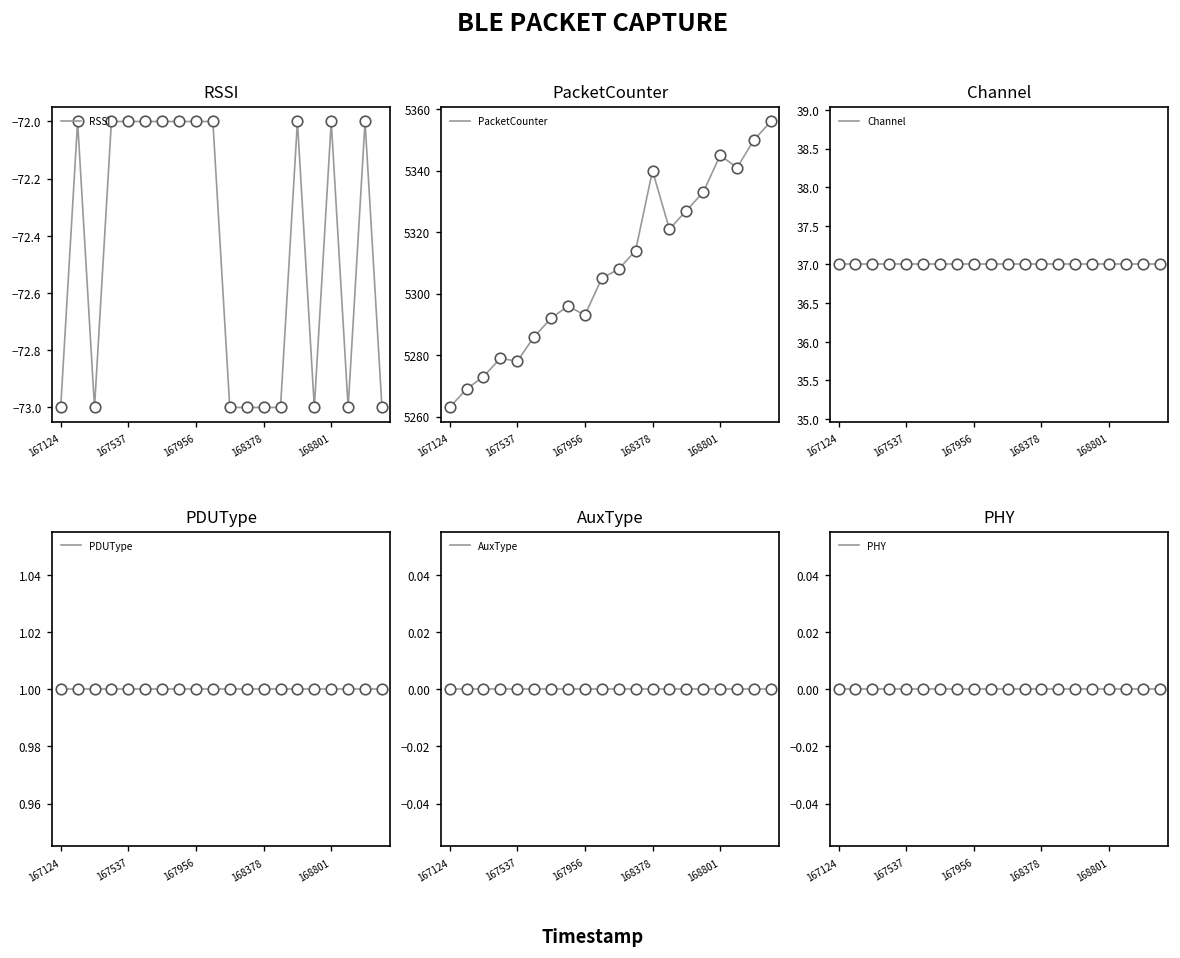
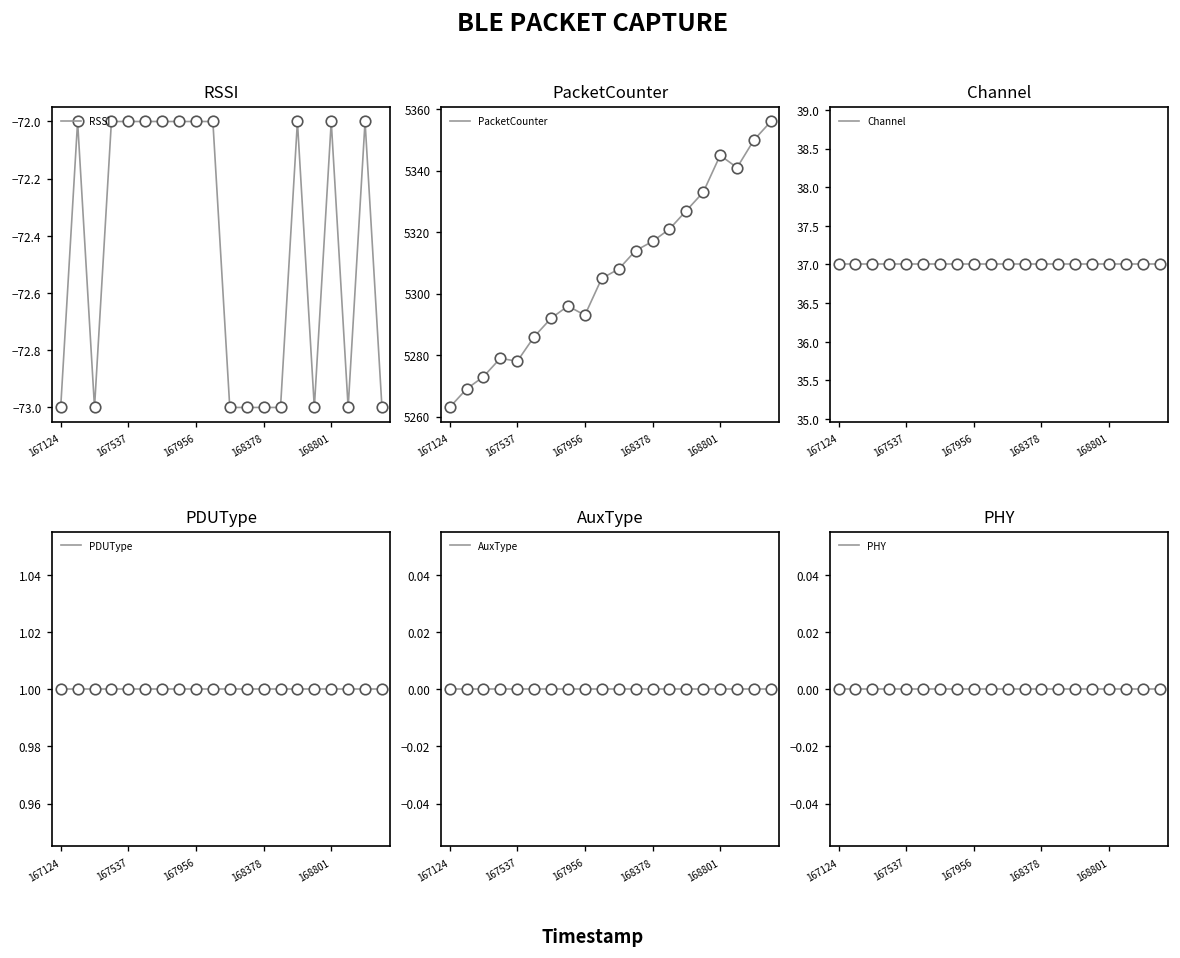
  {
    "RSSI": {
      "167124": -73.00,
      "167537": -72.00,
      "167956": -72.00,
      "168378": -73.00,
      "168801": -72.00
    },
    "PacketCounter": {
      "167124": 5263,
      "167537": 5278,
      "167956": 5293,
-     "168378": 5340,
+     "168378": 5317,
      "168801": 5345
    },
    "Channel": {
      "167124": 37.0,
      "167537": 37.0,
      "167956": 37.0,
      "168378": 37.0,
      "168801": 37.0
    },
    "PDUType": {
      "167124": 1.000,
      "167537": 1.000,
      "167956": 1.000,
      "168378": 1.000,
      "168801": 1.000
    },
    "AuxType": {
      "167124": 0.000,
      "167537": 0.000,
      "167956": 0.000,
      "168378": 0.000,
      "168801": 0.000
    },
    "PHY": {
      "167124": 0.000,
      "167537": 0.000,
      "167956": 0.000,
      "168378": 0.000,
      "168801": 0.000
    }
  }
